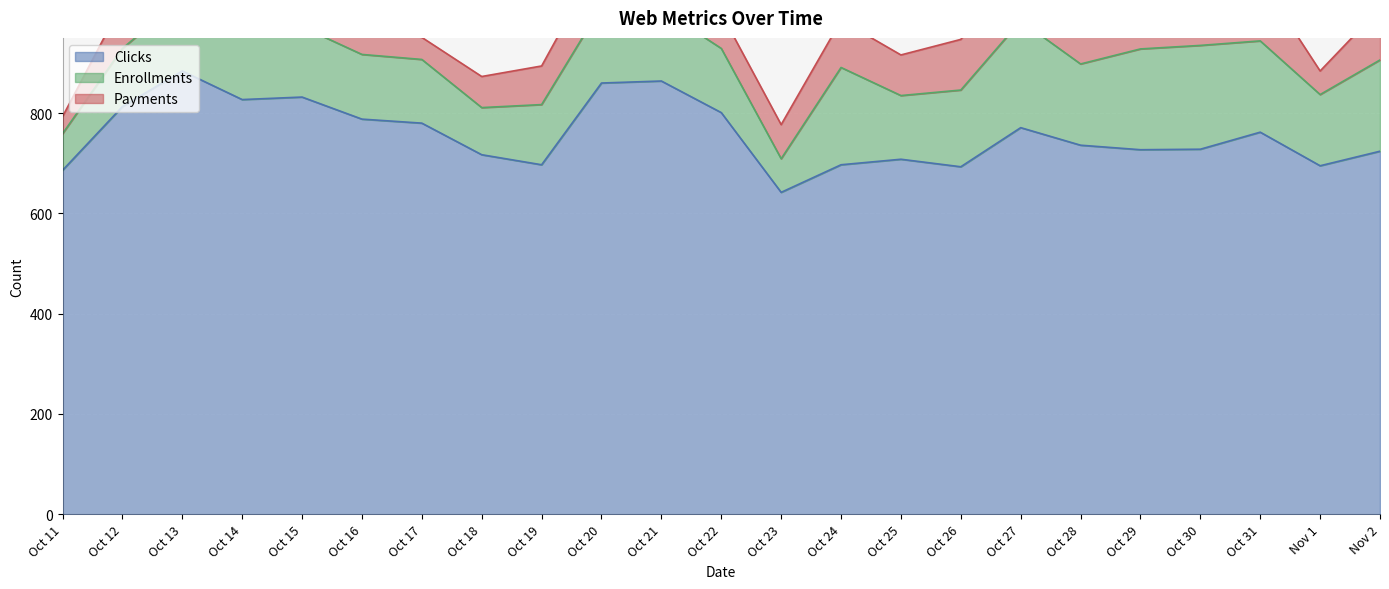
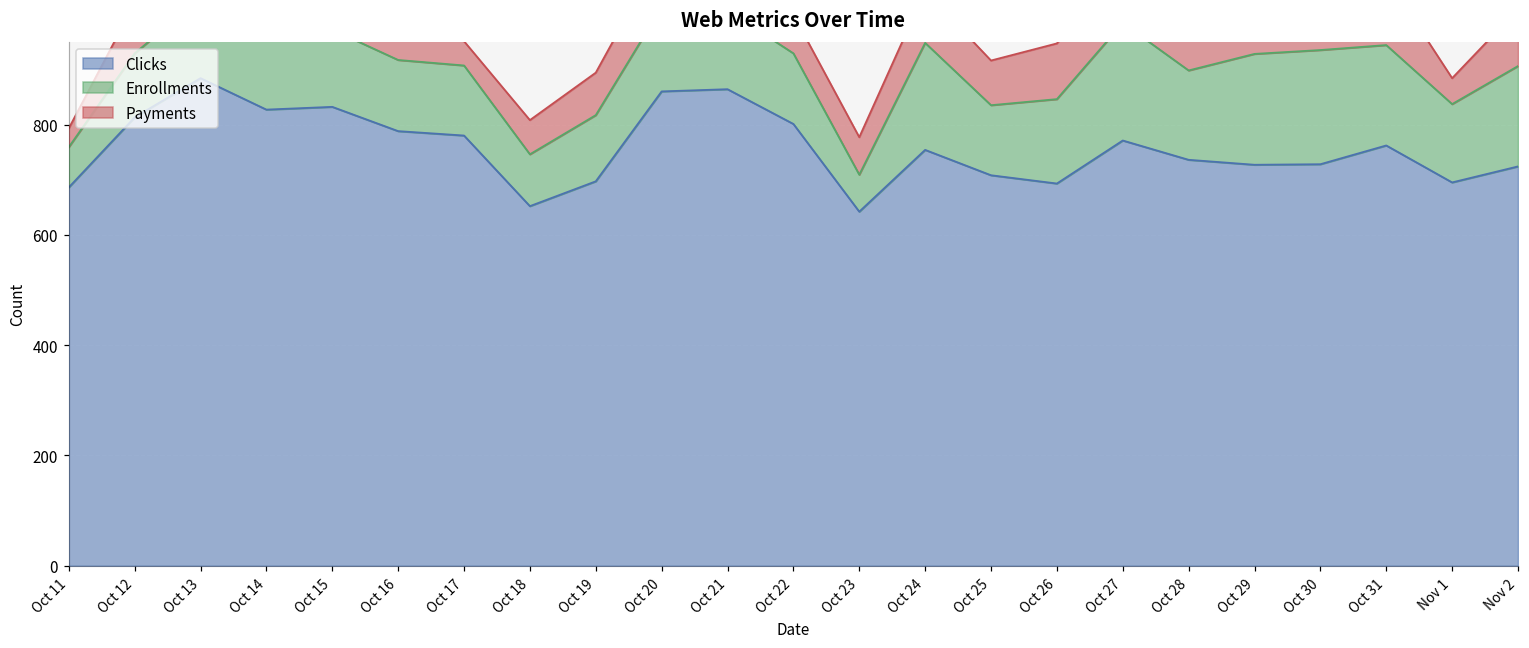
  {
    "Clicks": {
      "Oct 11": 690,
      "Oct 14": 830,
      "Oct 15": 830,
      "Oct 16": 790,
      "Oct 17": 780,
-     "Oct 18": 720,
+     "Oct 18": 650,
      "Oct 19": 700,
      "Oct 20": 860,
      "Oct 21": 860,
      "Oct 22": 800,
      "Oct 23": 640,
-     "Oct 24": 700,
+     "Oct 24": 750,
      "Oct 25": 710,
      "Oct 26": 690,
      "Oct 27": 770,
      "Oct 28": 740,
      "Oct 29": 730,
      "Oct 30": 730,
      "Oct 31": 760,
      "Nov 1": 700,
      "Nov 2": 720
    },
    "Enrollments": {
      "Oct 11": 70,
      "Oct 16": 130,
      "Oct 17": 130,
      "Oct 18": 90,
      "Oct 19": 120,
      "Oct 22": 130,
      "Oct 23": 70,
      "Oct 24": 190,
      "Oct 25": 130,
      "Oct 26": 150,
      "Oct 28": 160,
      "Oct 29": 200,
      "Oct 30": 210,
      "Oct 31": 180,
      "Nov 1": 140,
      "Nov 2": 180
    },
    "Payments": {
      "Oct 11": 30,
      "Oct 17": 40,
      "Oct 18": 60,
      "Oct 19": 80,
      "Oct 23": 70,
      "Oct 25": 80,
      "Oct 26": 100,
      "Nov 1": 50
    }
  }
